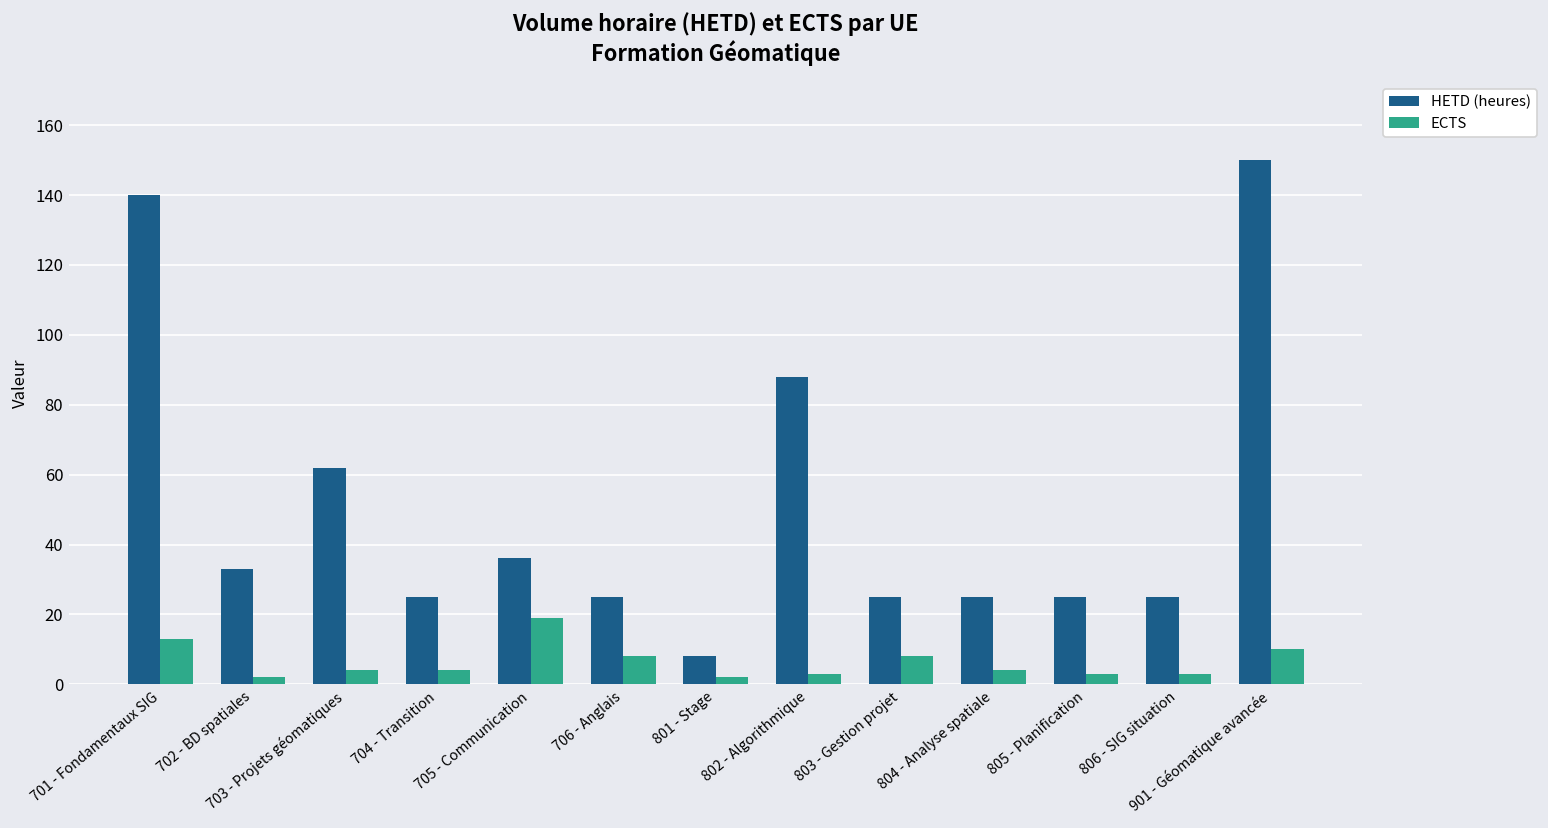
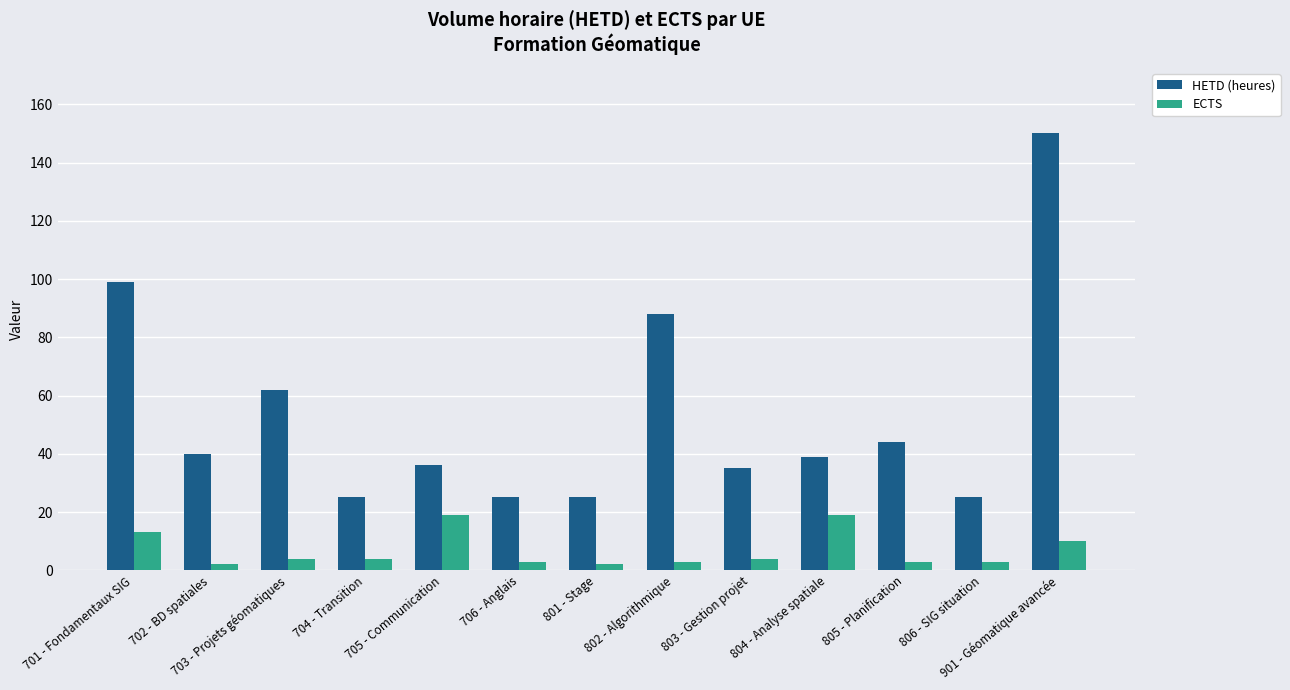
  {
    "HETD (heures)": {
-     "701 - Fondamentaux SIG": 140,
-     "702 - BD spatiales": 33,
+     "701 - Fondamentaux SIG": 99,
+     "702 - BD spatiales": 40,
      "703 - Projets géomatiques": 62,
      "704 - Transition": 25,
      "705 - Communication": 36,
      "706 - Anglais": 25,
-     "801 - Stage": 8,
+     "801 - Stage": 25,
      "802 - Algorithmique": 88,
-     "803 - Gestion projet": 25,
-     "804 - Analyse spatiale": 25,
-     "805 - Planification": 25,
+     "803 - Gestion projet": 35,
+     "804 - Analyse spatiale": 39,
+     "805 - Planification": 44,
      "806 - SIG situation": 25,
      "901 - Géomatique avancée": 150
    },
    "ECTS": {
      "701 - Fondamentaux SIG": 13,
      "702 - BD spatiales": 2,
      "703 - Projets géomatiques": 4,
      "704 - Transition": 4,
      "705 - Communication": 19,
-     "706 - Anglais": 8,
+     "706 - Anglais": 3,
      "801 - Stage": 2,
      "802 - Algorithmique": 3,
-     "803 - Gestion projet": 8,
-     "804 - Analyse spatiale": 4,
+     "803 - Gestion projet": 4,
+     "804 - Analyse spatiale": 19,
      "805 - Planification": 3,
      "806 - SIG situation": 3,
      "901 - Géomatique avancée": 10
    }
  }
